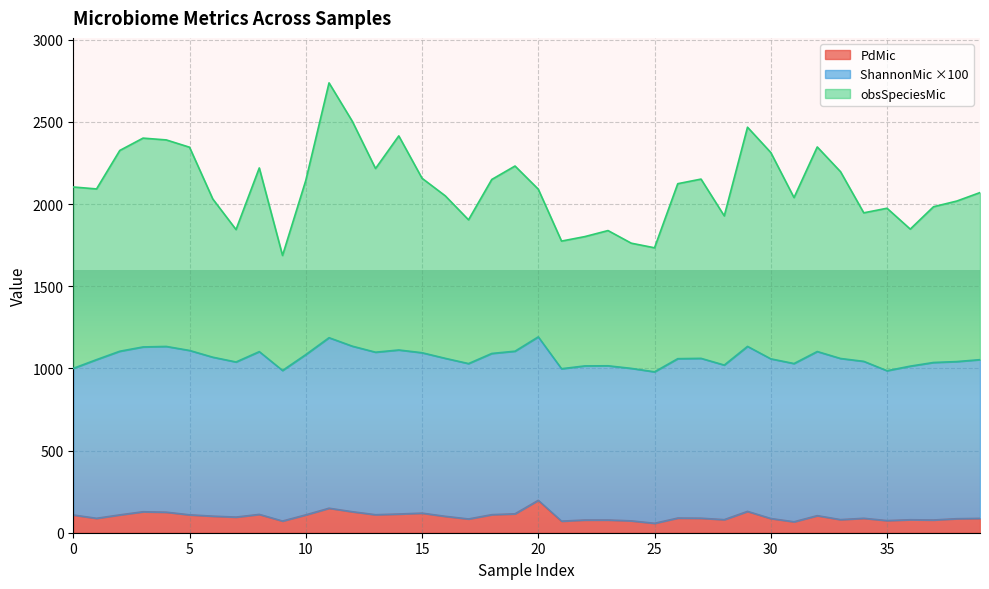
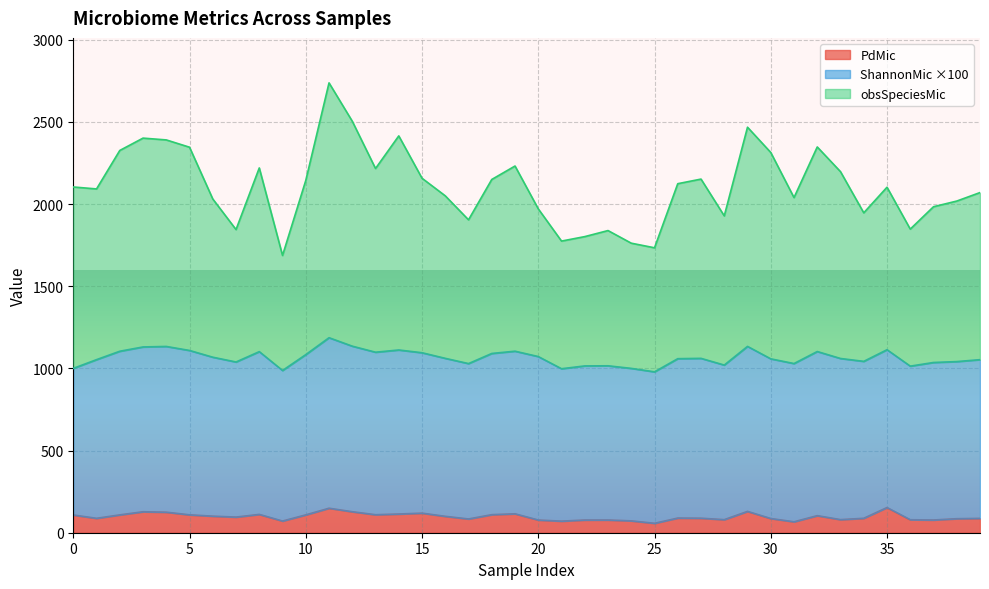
  {
    "PdMic": {
      "0": 110,
      "5": 110,
      "10": 110,
      "15": 120,
-     "20": 200,
+     "20": 80,
      "25": 60,
      "30": 90,
-     "35": 70
+     "35": 150
    },
    "ShannonMic ×100": {
      "0": 890,
      "5": 1000,
      "10": 980,
      "15": 980,
      "20": 990,
      "25": 920,
      "30": 970,
-     "35": 910
+     "35": 960
    },
    "obsSpeciesMic": {
      "0": 1100,
      "5": 1240,
      "10": 1060,
      "15": 1060,
      "20": 900,
      "25": 750,
      "30": 1260,
      "35": 990
    }
  }
